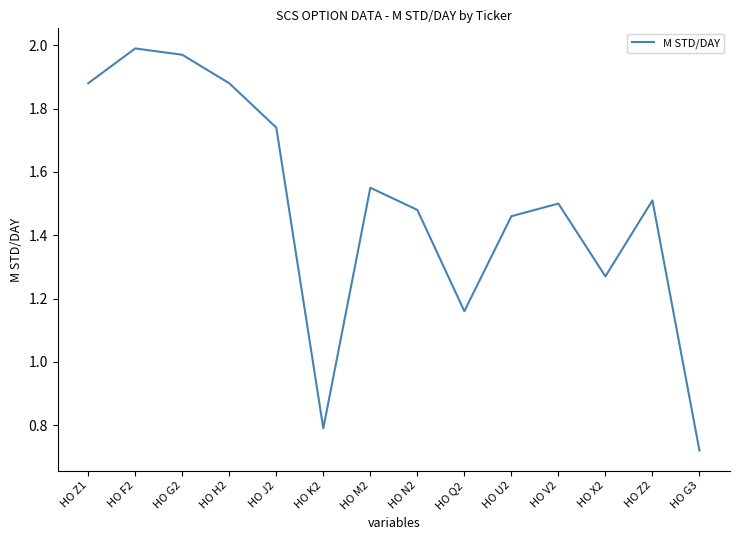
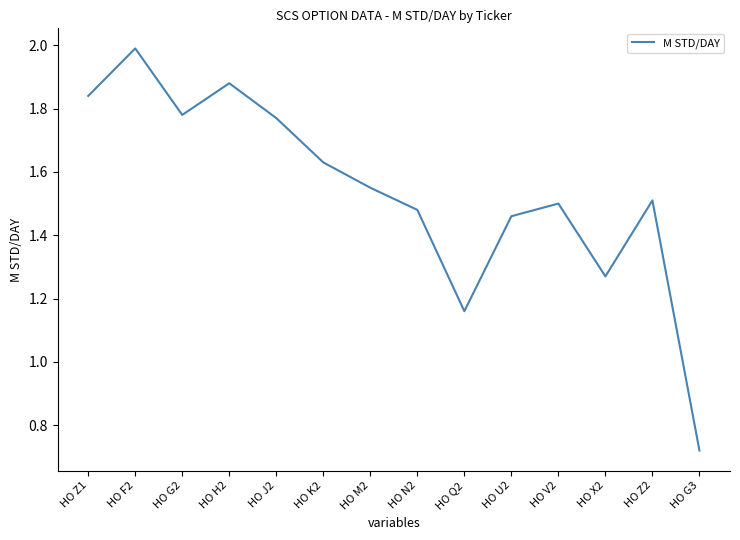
  {
-   "HO Z1": 1.88,
+   "HO Z1": 1.84,
    "HO F2": 1.99,
-   "HO G2": 1.97,
+   "HO G2": 1.78,
    "HO H2": 1.88,
-   "HO J2": 1.74,
-   "HO K2": 0.79,
+   "HO J2": 1.77,
+   "HO K2": 1.63,
    "HO M2": 1.55,
    "HO N2": 1.48,
    "HO Q2": 1.16,
    "HO U2": 1.46,
    "HO V2": 1.50,
    "HO X2": 1.27,
    "HO Z2": 1.51,
    "HO G3": 0.72
  }
